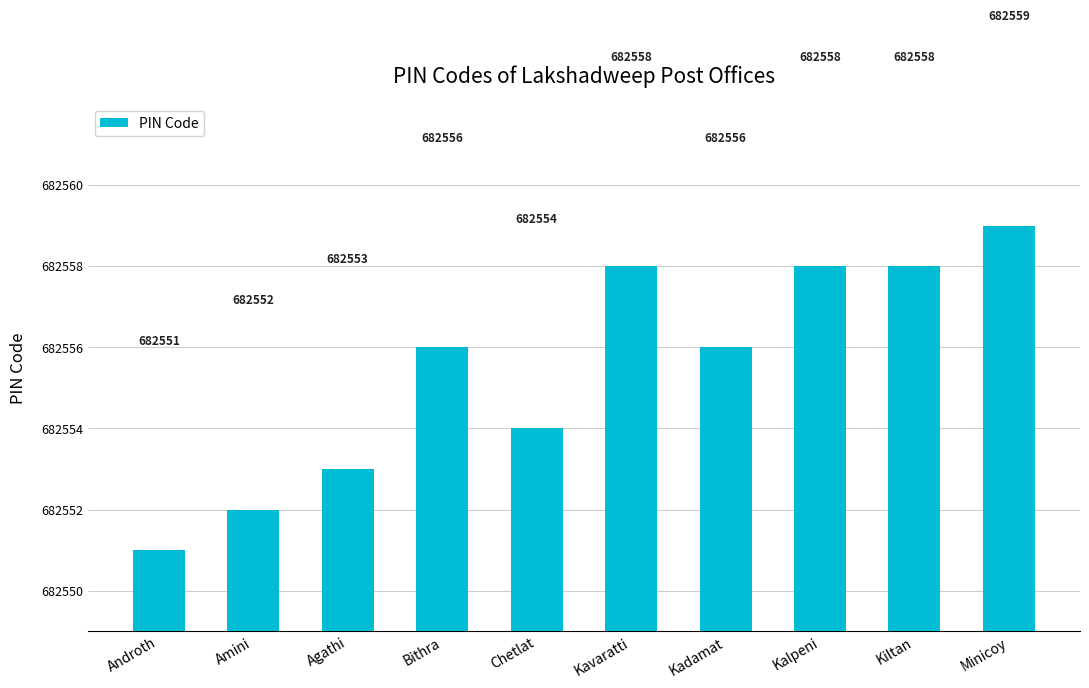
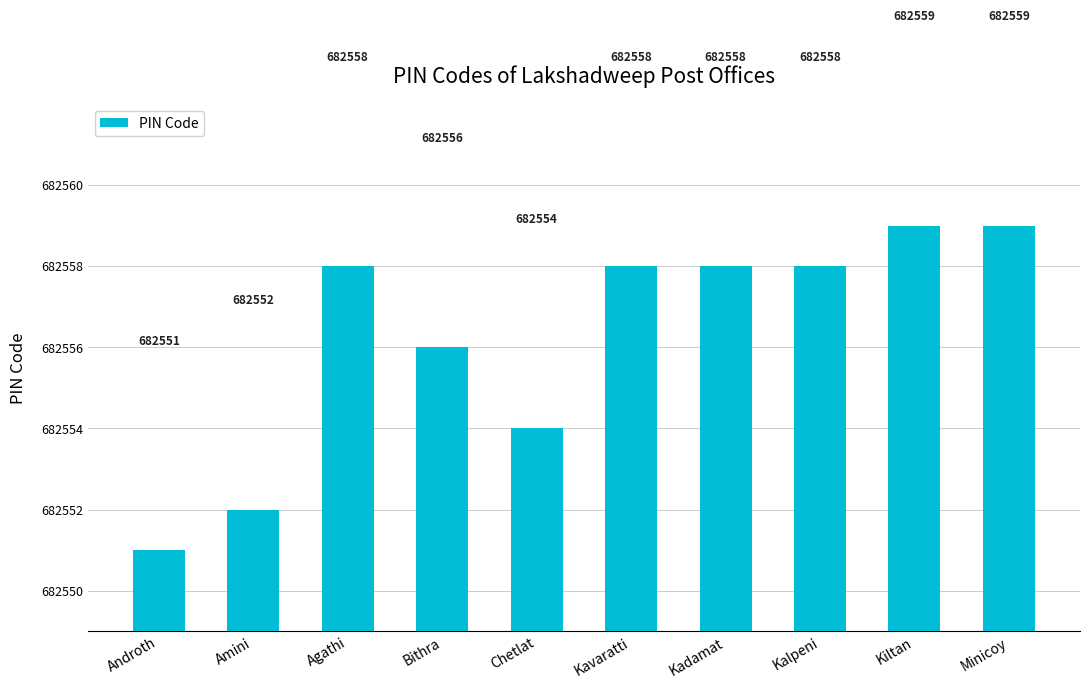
  {
-   "Agathi": 682553,
-   "Kadamat": 682556,
-   "Kiltan": 682558
+   "Agathi": 682558,
+   "Kadamat": 682558,
+   "Kiltan": 682559
  }
